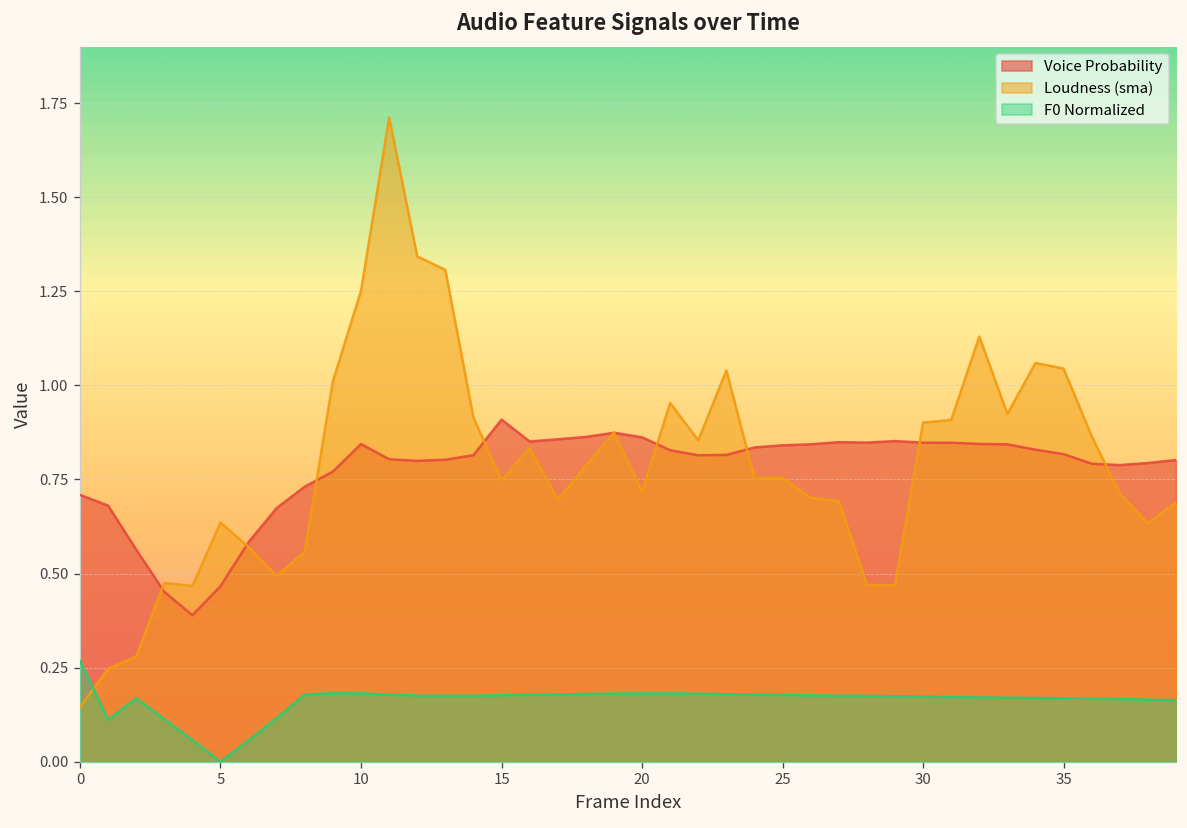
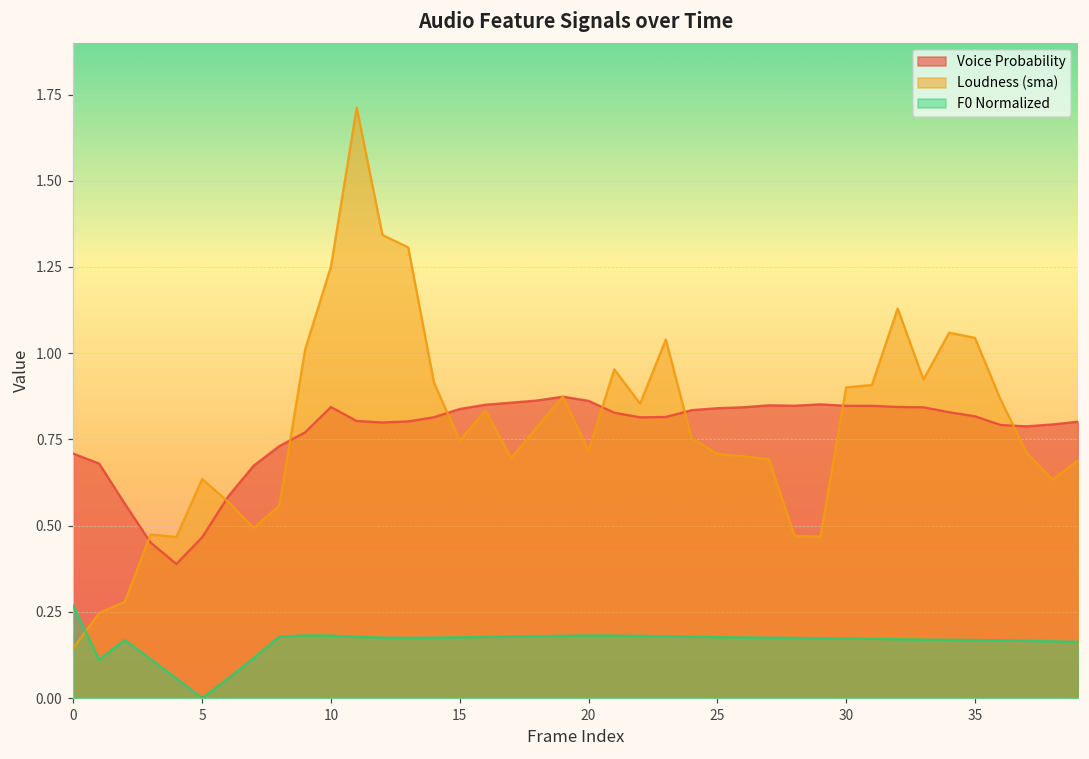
  {
    "Voice Probability": {
      "0": 0.71,
      "5": 0.47,
      "10": 0.84,
-     "15": 0.91,
+     "15": 0.84,
      "20": 0.86,
      "25": 0.84,
      "30": 0.85,
      "35": 0.82
    },
    "Loudness (sma)": {
      "0": 0.15,
      "5": 0.64,
      "10": 1.25,
      "15": 0.75,
      "20": 0.72,
-     "25": 0.75,
+     "25": 0.71,
      "30": 0.90,
      "35": 1.04
    },
    "F0 Normalized": {
      "0": 0.27,
      "5": 0.00,
      "10": 0.18,
      "15": 0.18,
      "20": 0.18,
      "25": 0.18,
      "30": 0.17,
      "35": 0.17
    }
  }
